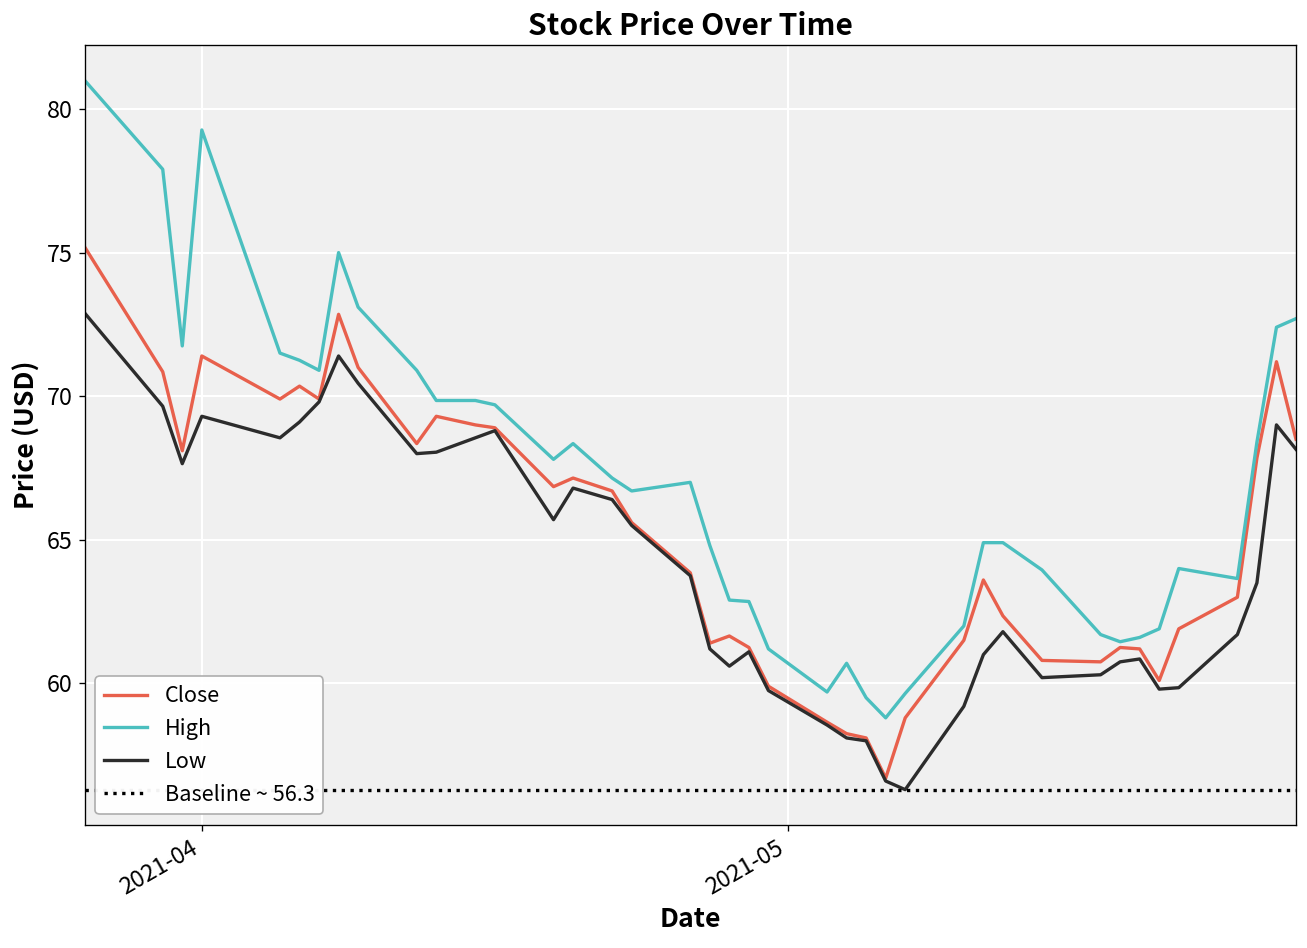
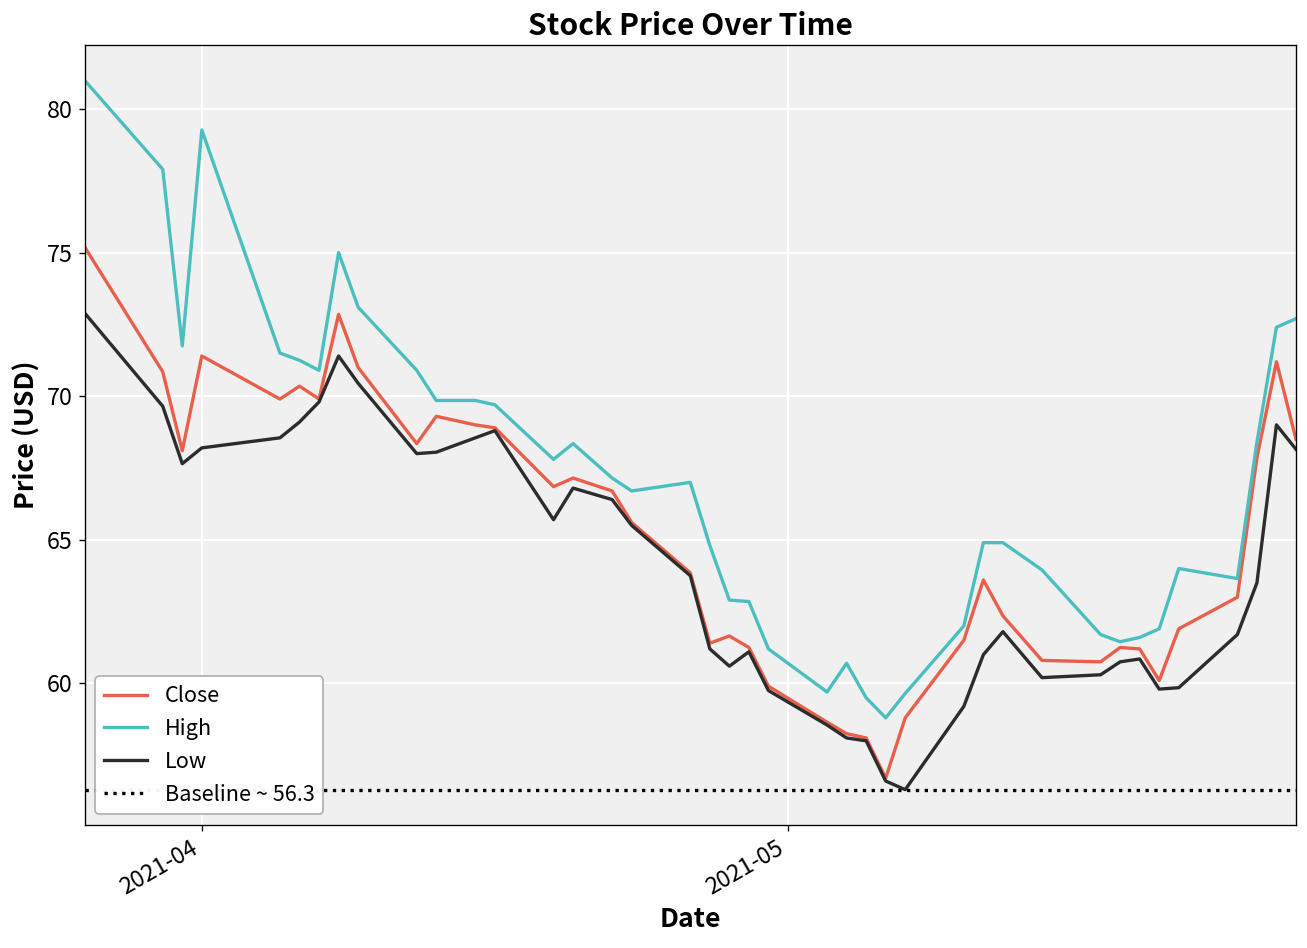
  {
    "Close": {
      "2021-04": 71.4
    },
    "High": {
      "2021-04": 79.3
    },
    "Low": {
-     "2021-04": 69.3
+     "2021-04": 68.2
    }
  }
